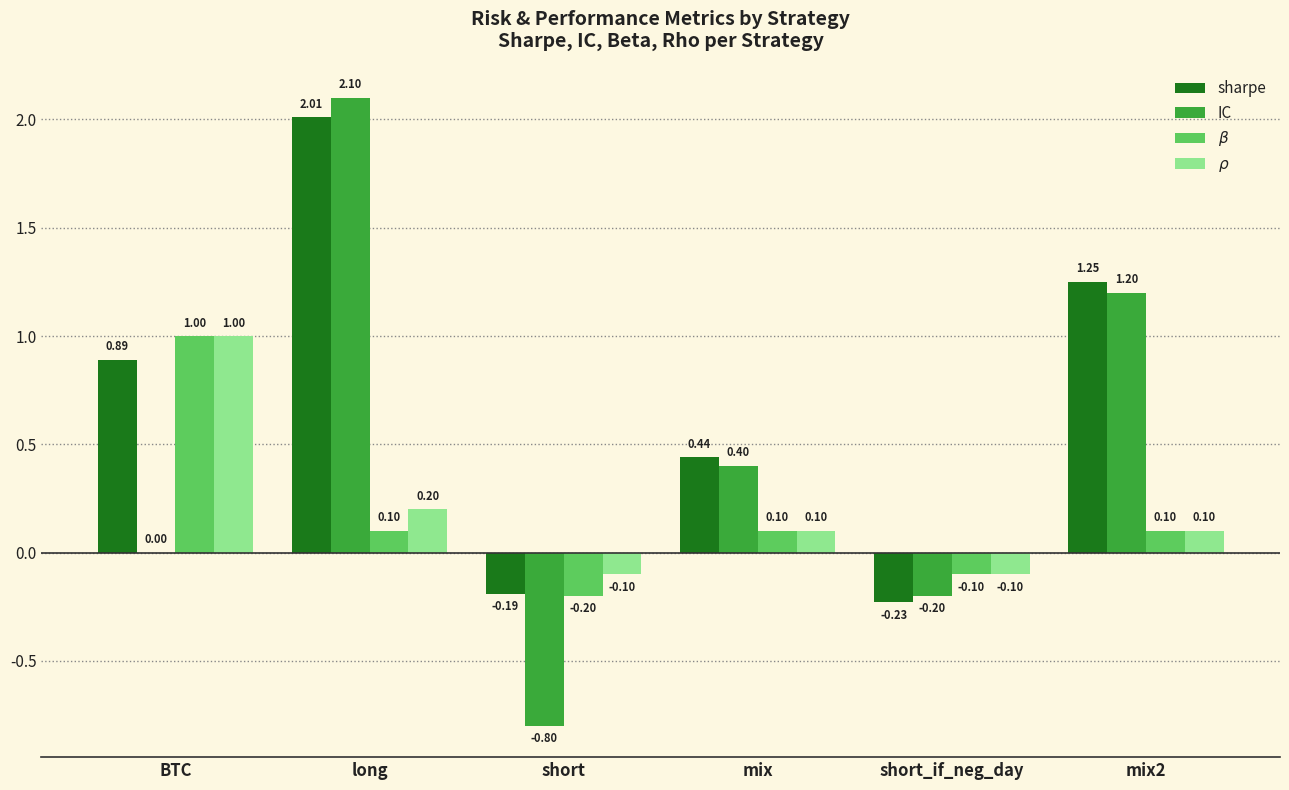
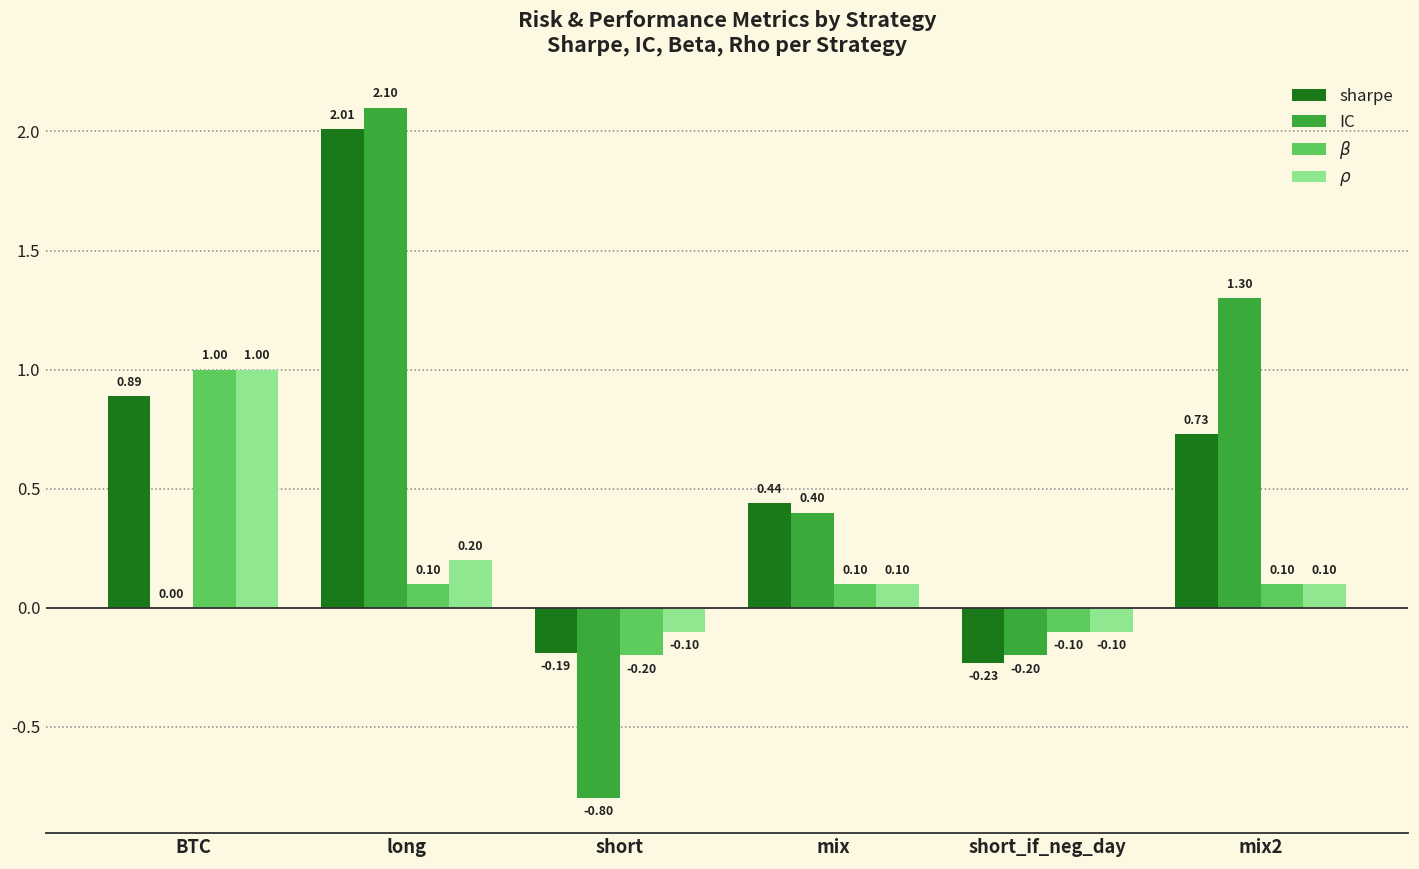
  {
    "sharpe": {
      "BTC": 0.89,
      "long": 2.01,
      "short": -0.19,
      "mix": 0.44,
      "short_if_neg_day": -0.23,
-     "mix2": 1.25
+     "mix2": 0.73
    },
    "IC": {
      "BTC": 0.00,
      "long": 2.10,
      "short": -0.80,
      "mix": 0.40,
      "short_if_neg_day": -0.20,
-     "mix2": 1.20
+     "mix2": 1.30
    }
  }
